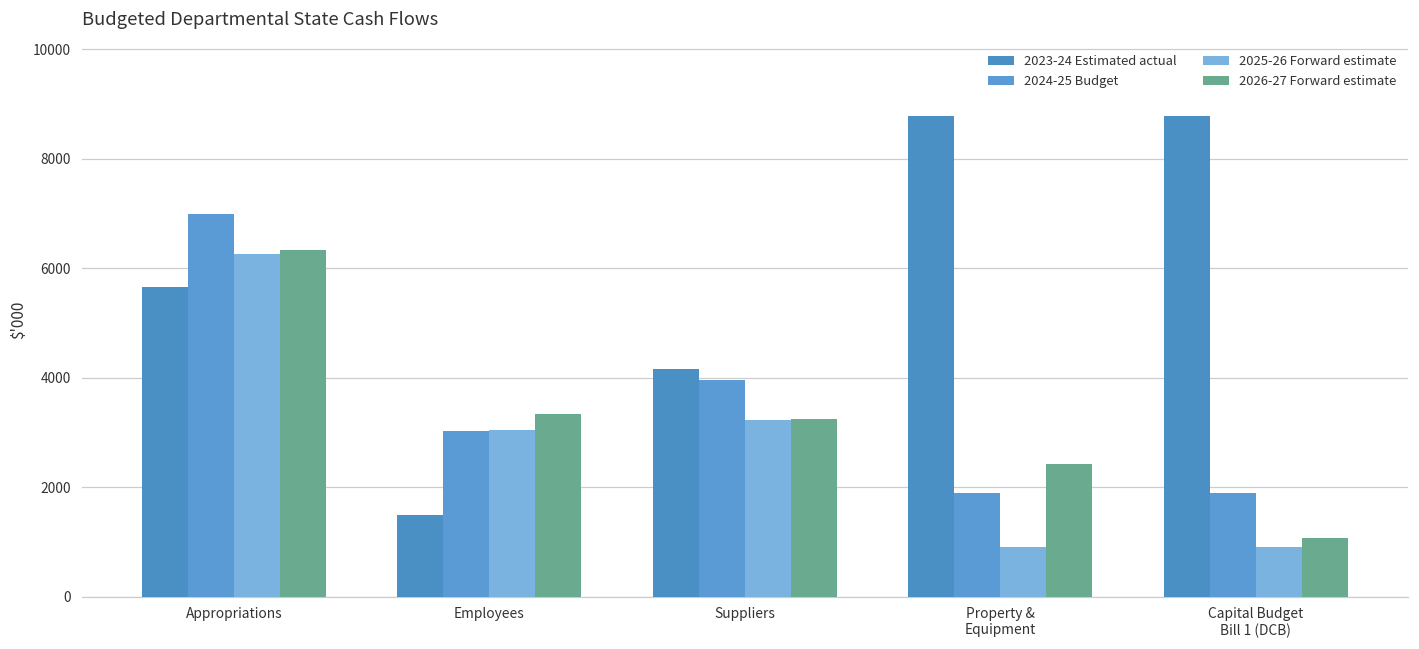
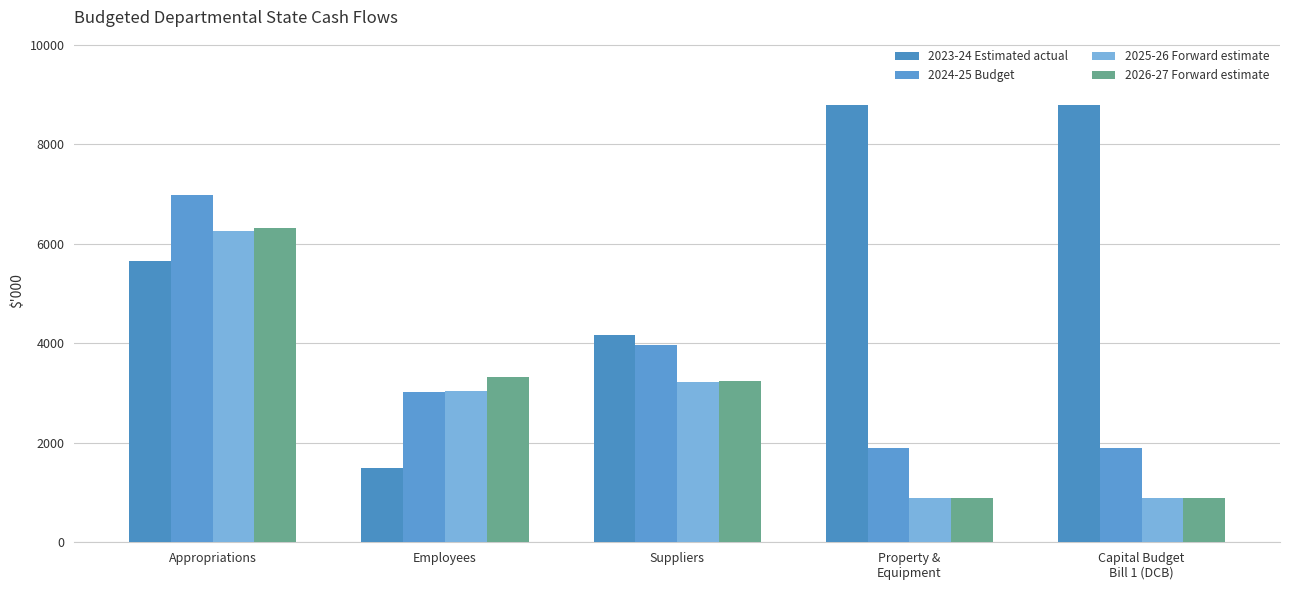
  {
    "2026-27 Forward estimate": {
      "Appropriations": 6300,
      "Employees": 3300,
      "Suppliers": 3200,
-     "Property & Equipment": 2400,
-     "Capital Budget Bill 1 (DCB)": 1100
+     "Property & Equipment": 900,
+     "Capital Budget Bill 1 (DCB)": 900
    }
  }
